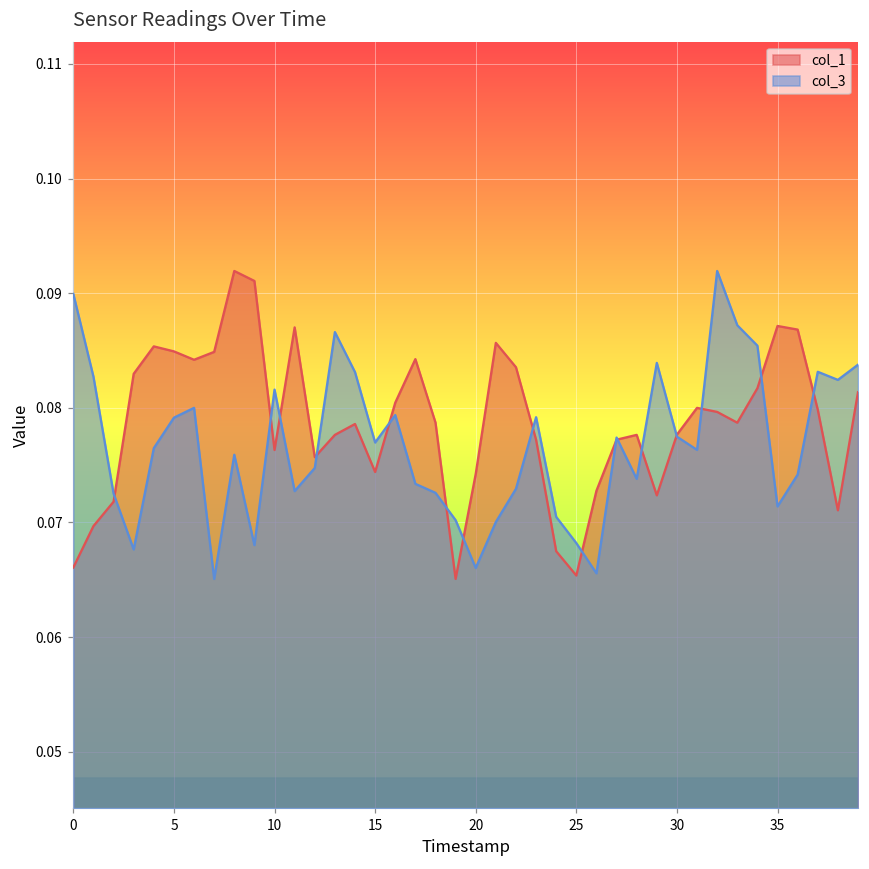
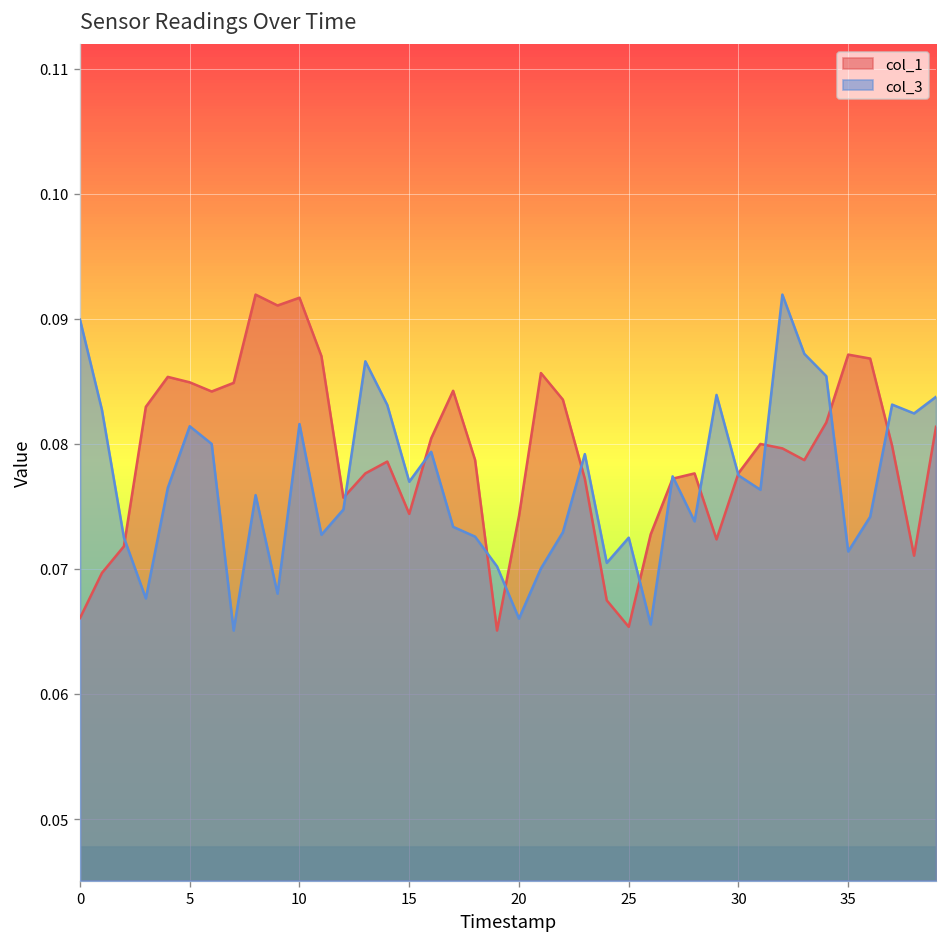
  {
    "col_1": {
      "0": 0.0661,
      "5": 0.0849,
-     "10": 0.0763,
+     "10": 0.0917,
      "15": 0.0744,
      "20": 0.0742,
      "25": 0.0654,
      "35": 0.0871
    },
    "col_3": {
      "0": 0.0899,
-     "5": 0.0791,
+     "5": 0.0814,
      "10": 0.0816,
      "15": 0.0770,
      "20": 0.0660,
-     "25": 0.0682,
+     "25": 0.0725,
      "35": 0.0714
    }
  }
